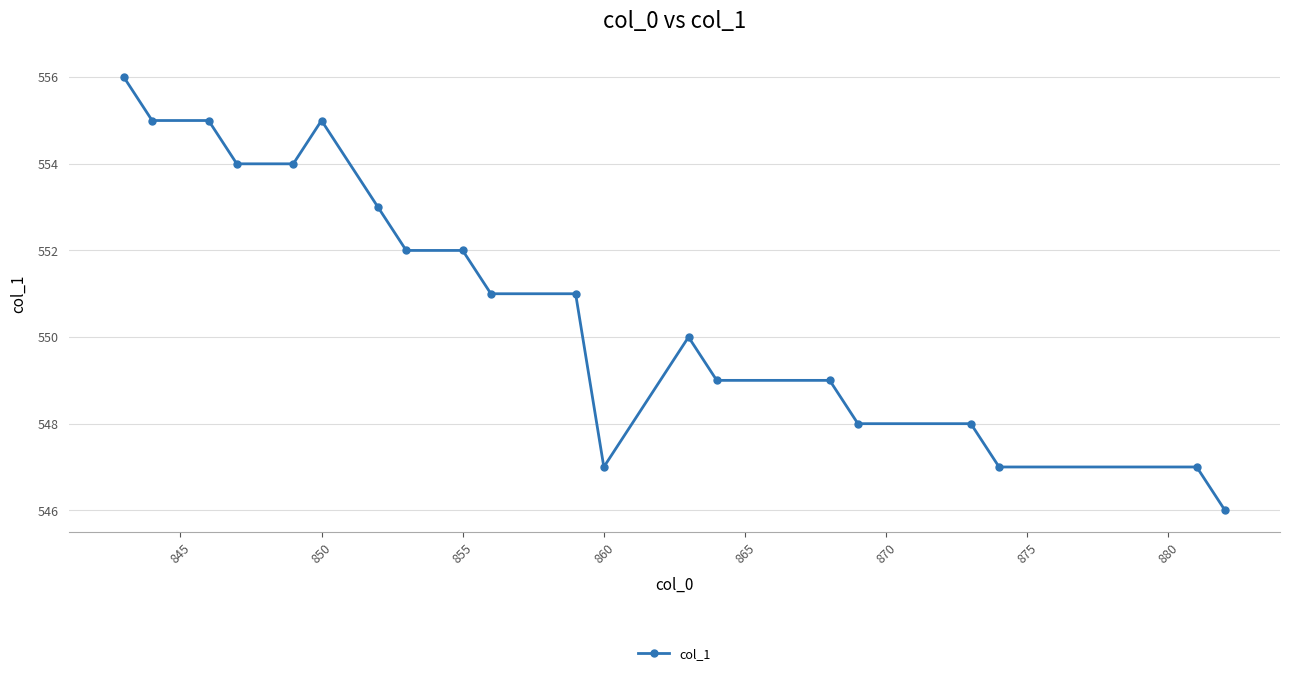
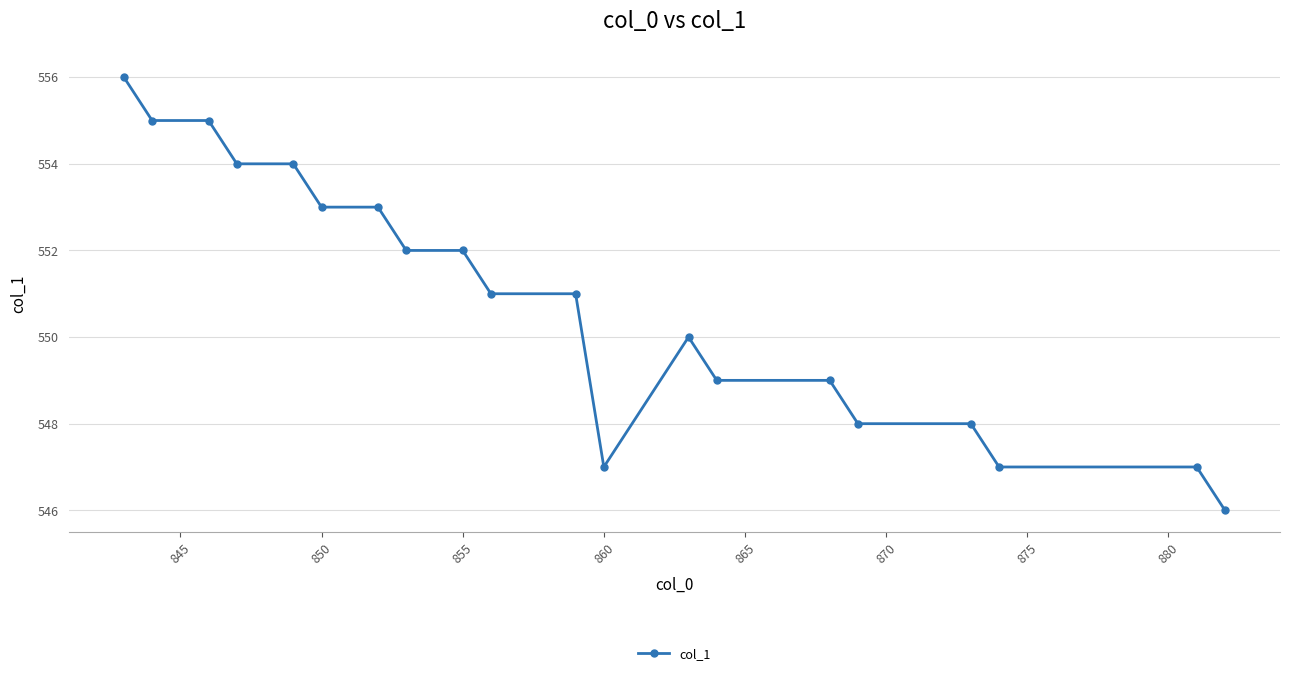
  {
-   "850": 555,
+   "850": 553,
    "855": 552,
    "860": 547
  }
